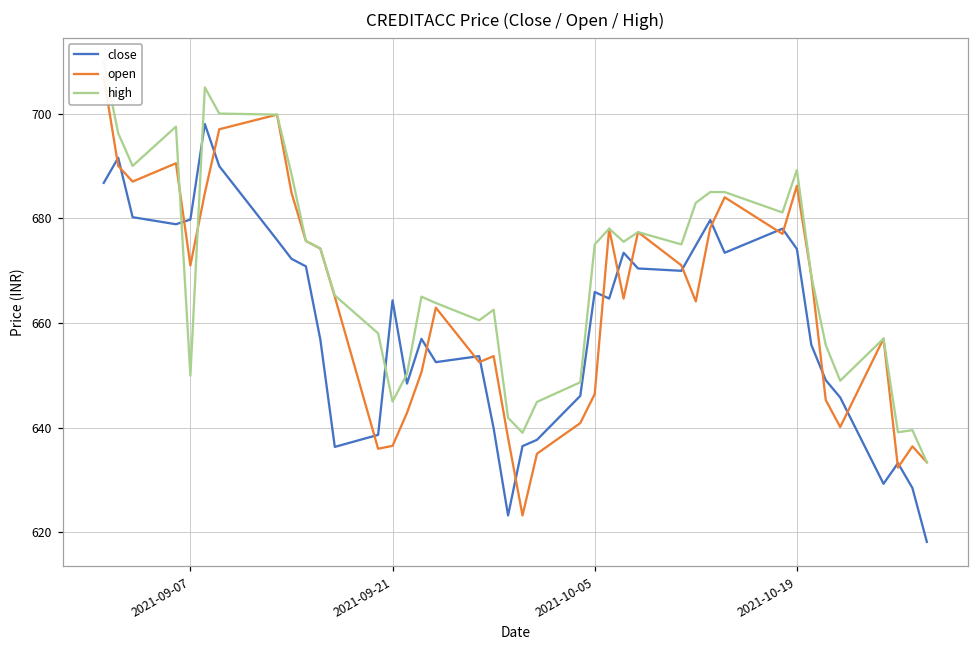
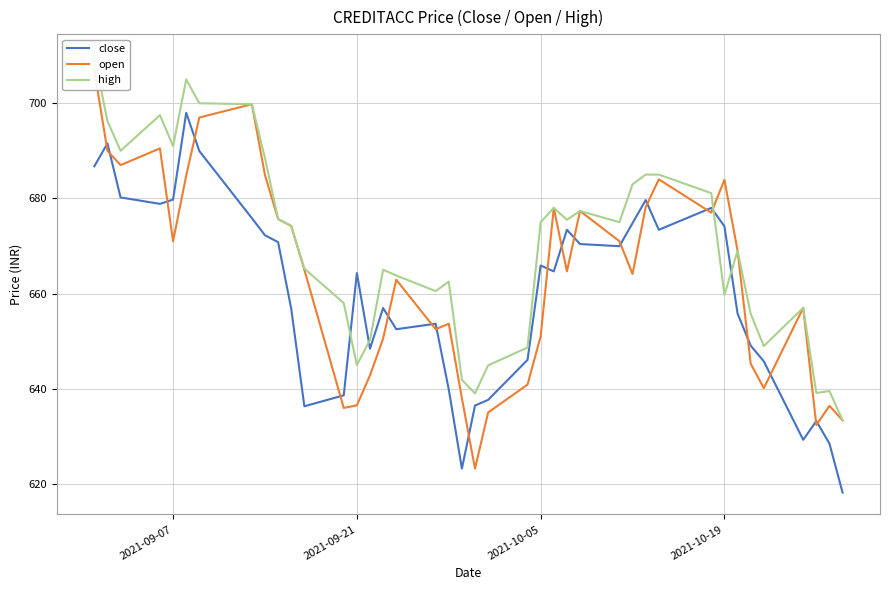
  {
    "close": {
      "2021-09-07": 680,
      "2021-09-21": 664,
      "2021-10-05": 666,
      "2021-10-19": 674
    },
    "open": {
      "2021-09-07": 671,
      "2021-09-21": 637,
-     "2021-10-05": 646,
-     "2021-10-19": 686
+     "2021-10-05": 651,
+     "2021-10-19": 684
    },
    "high": {
-     "2021-09-07": 650,
+     "2021-09-07": 691,
      "2021-09-21": 645,
      "2021-10-05": 675,
-     "2021-10-19": 689
+     "2021-10-19": 660
    }
  }
